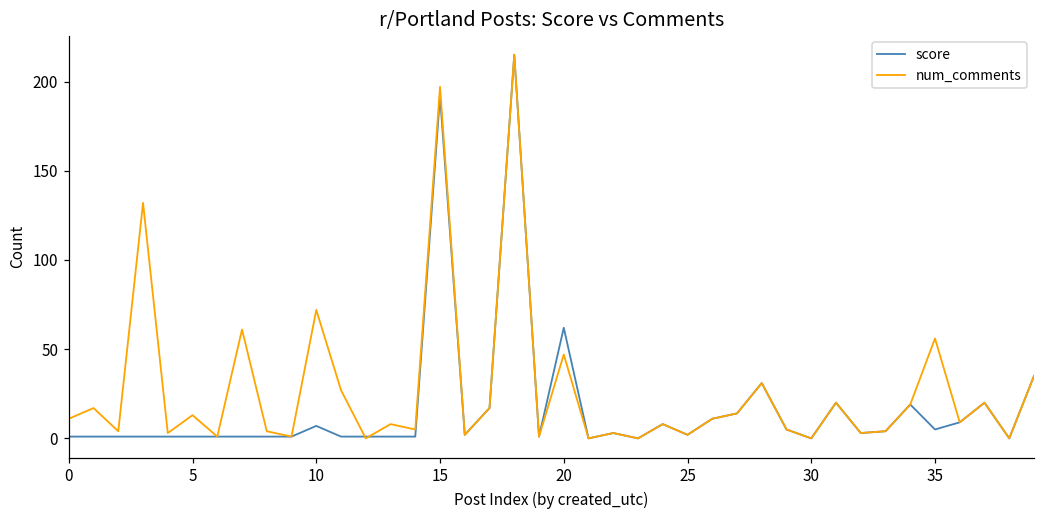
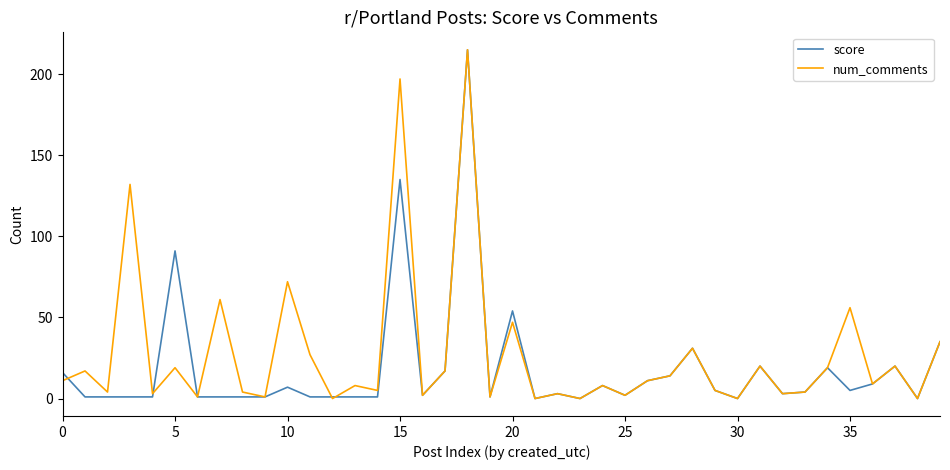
  {
    "score": {
-     "0": 1,
-     "5": 1,
+     "0": 16,
+     "5": 91,
      "10": 7,
-     "15": 192,
-     "20": 62,
+     "15": 135,
+     "20": 54,
      "35": 5
    },
    "num_comments": {
      "0": 11,
-     "5": 13,
+     "5": 19,
      "10": 72,
      "15": 197,
      "20": 47,
      "35": 56
    }
  }
